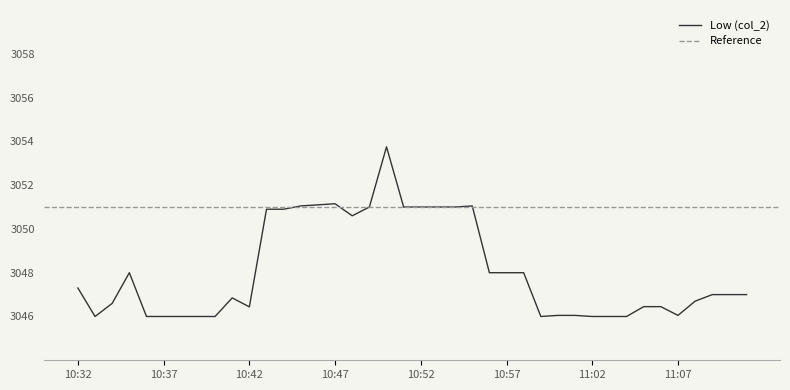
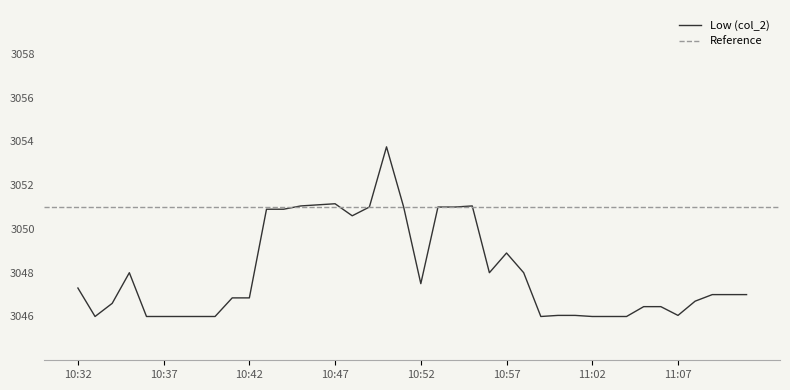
  {
    "10:32": 3047.3,
    "10:37": 3046.0,
-   "10:42": 3046.4,
+   "10:42": 3046.9,
    "10:47": 3051.2,
-   "10:52": 3051.0,
-   "10:57": 3048.0,
+   "10:52": 3047.5,
+   "10:57": 3048.9,
    "11:02": 3046.0,
    "11:07": 3046.1
  }
